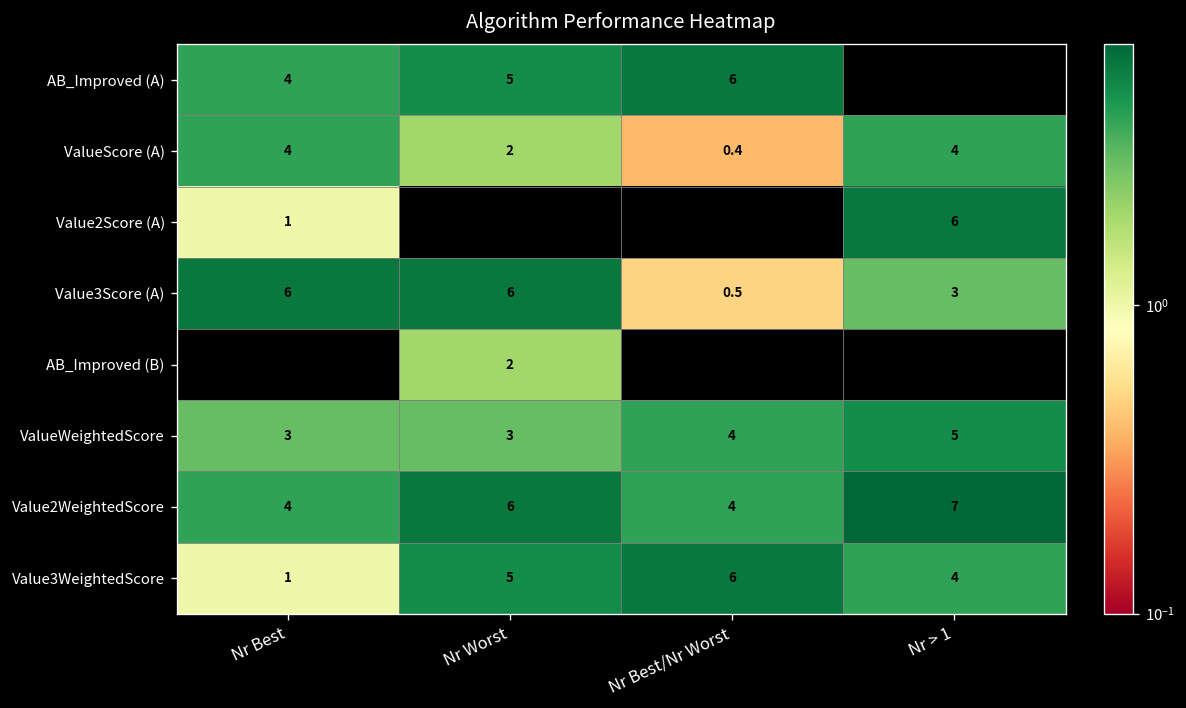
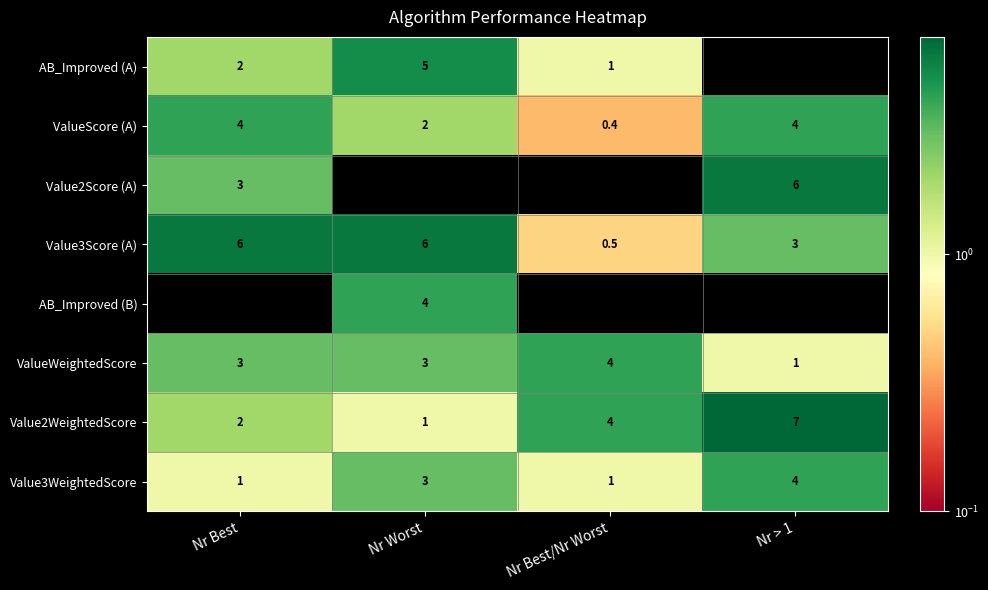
  {
    "AB_Improved (A)": {
-     "Nr Best": 4,
+     "Nr Best": 2,
      "Nr Worst": 5,
-     "Nr Best/Nr Worst": 6
+     "Nr Best/Nr Worst": 1
    },
    "ValueScore (A)": {
      "Nr Best": 4,
      "Nr Worst": 2,
      "Nr Best/Nr Worst": 0.4,
      "Nr > 1": 4
    },
    "Value2Score (A)": {
-     "Nr Best": 1,
+     "Nr Best": 3,
      "Nr > 1": 6
    },
    "Value3Score (A)": {
      "Nr Best": 6,
      "Nr Worst": 6,
      "Nr Best/Nr Worst": 0.5,
      "Nr > 1": 3
    },
    "AB_Improved (B)": {
-     "Nr Worst": 2
+     "Nr Worst": 4
    },
    "ValueWeightedScore": {
      "Nr Best": 3,
      "Nr Worst": 3,
      "Nr Best/Nr Worst": 4,
-     "Nr > 1": 5
+     "Nr > 1": 1
    },
    "Value2WeightedScore": {
-     "Nr Best": 4,
-     "Nr Worst": 6,
+     "Nr Best": 2,
+     "Nr Worst": 1,
      "Nr Best/Nr Worst": 4,
      "Nr > 1": 7
    },
    "Value3WeightedScore": {
      "Nr Best": 1,
-     "Nr Worst": 5,
-     "Nr Best/Nr Worst": 6,
+     "Nr Worst": 3,
+     "Nr Best/Nr Worst": 1,
      "Nr > 1": 4
    }
  }
